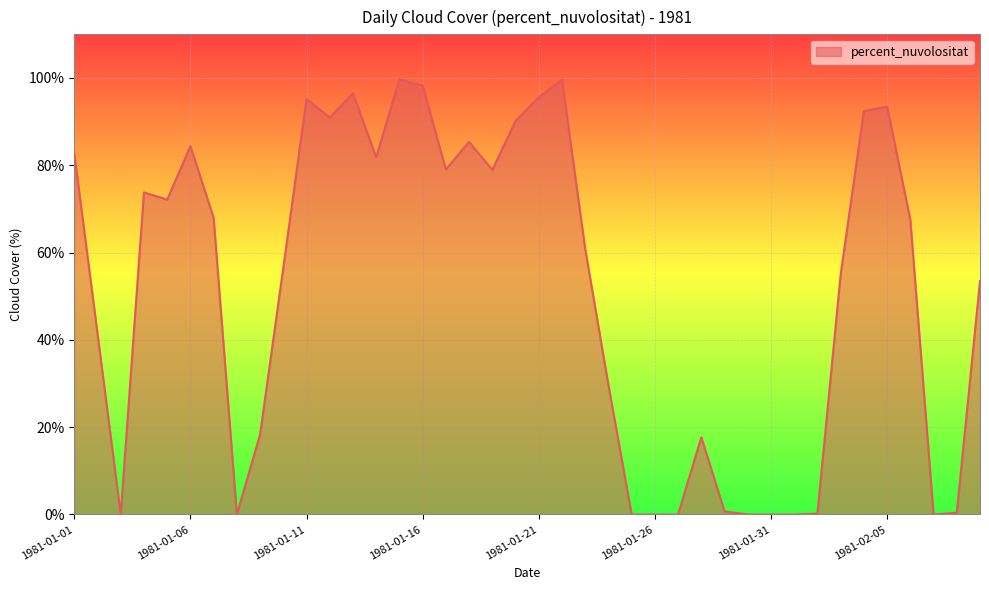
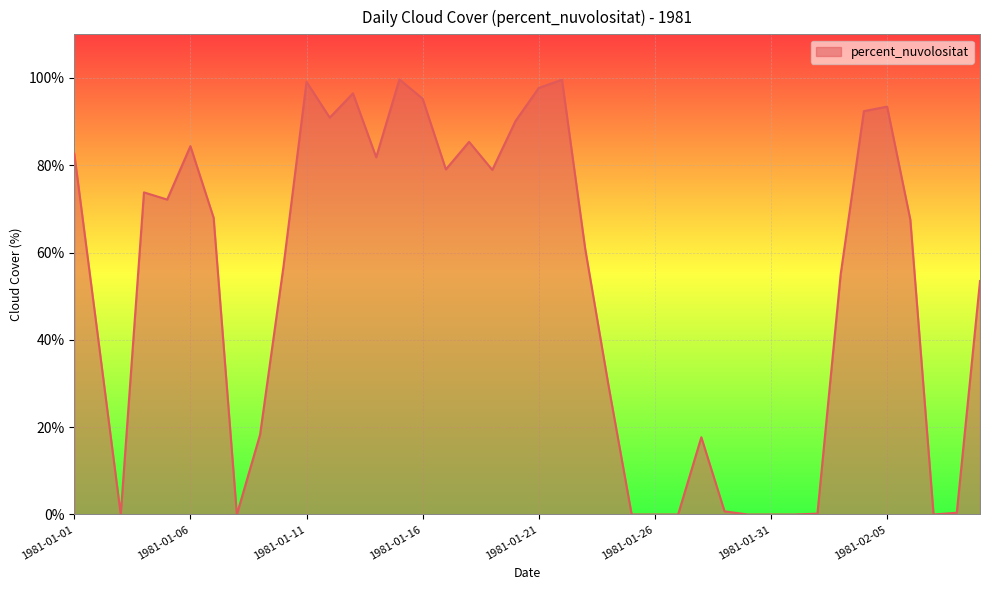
  {
    "1981-01-01": "83%",
    "1981-01-06": "84%",
-   "1981-01-11": "95%",
-   "1981-01-16": "98%",
-   "1981-01-21": "96%",
+   "1981-01-11": "99%",
+   "1981-01-16": "95%",
+   "1981-01-21": "98%",
    "1981-01-26": "0%",
    "1981-01-31": "0%",
    "1981-02-05": "93%"
  }
